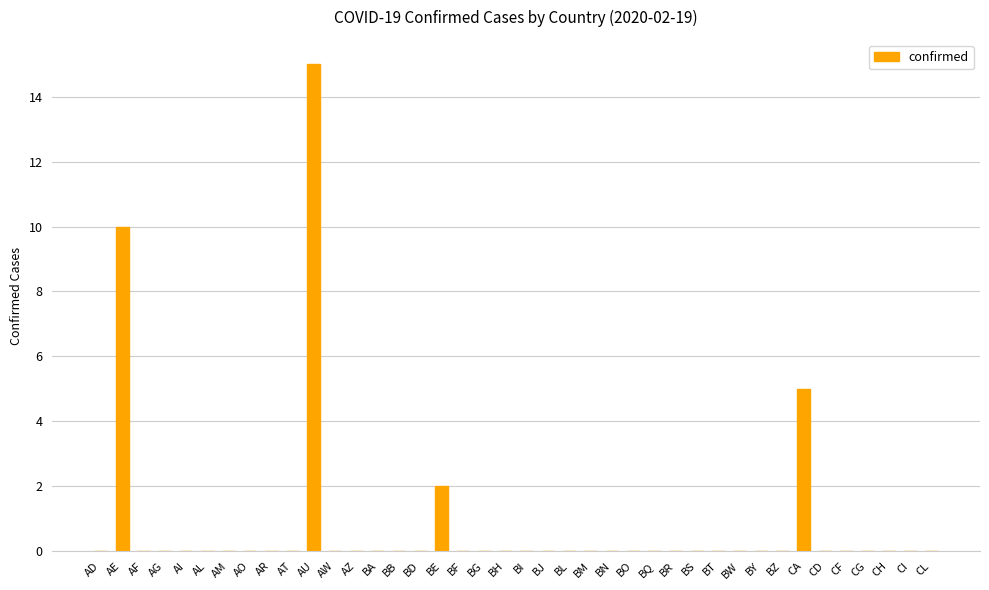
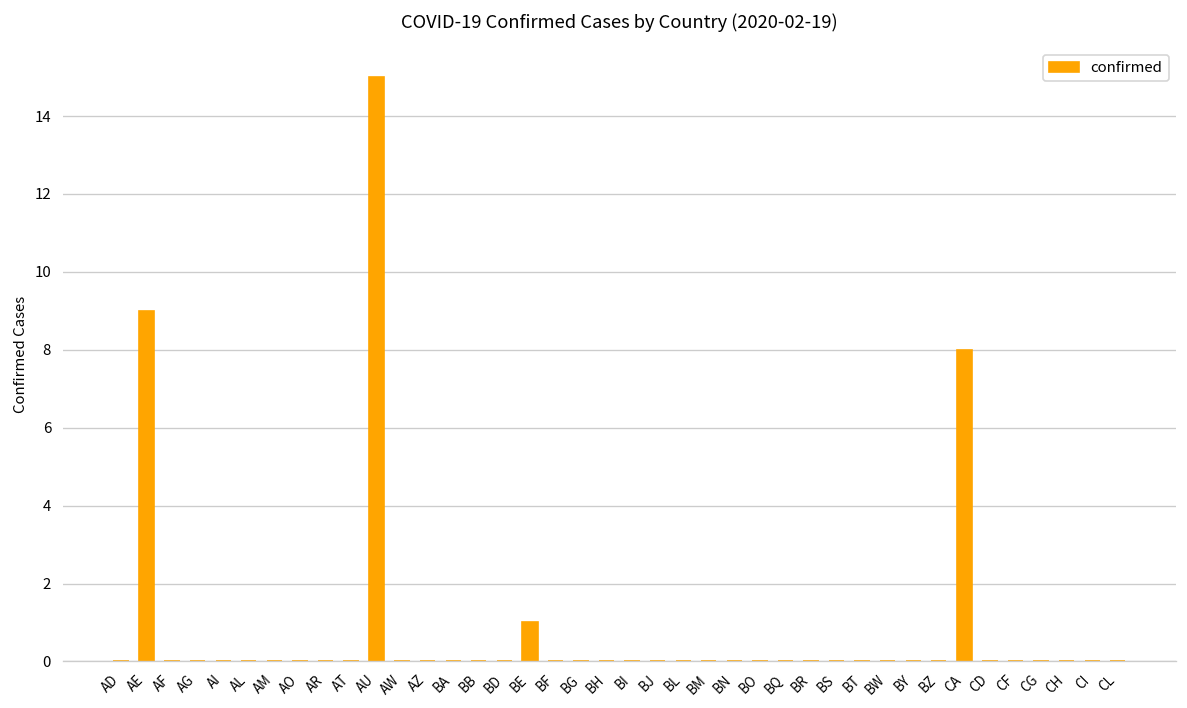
  {
    "AD": 0,
-   "AE": 10,
+   "AE": 9,
    "AF": 0,
    "AG": 0,
    "AI": 0,
    "AL": 0,
    "AM": 0,
    "AO": 0,
    "AR": 0,
    "AT": 0,
    "AU": 15,
    "AW": 0,
    "AZ": 0,
    "BA": 0,
    "BB": 0,
    "BD": 0,
-   "BE": 2,
+   "BE": 1,
    "BF": 0,
    "BG": 0,
    "BH": 0,
    "BI": 0,
    "BJ": 0,
    "BL": 0,
    "BM": 0,
    "BN": 0,
    "BO": 0,
    "BQ": 0,
    "BR": 0,
    "BS": 0,
    "BT": 0,
    "BW": 0,
    "BY": 0,
    "BZ": 0,
-   "CA": 5,
+   "CA": 8,
    "CD": 0,
    "CF": 0,
    "CG": 0,
    "CH": 0,
    "CI": 0,
    "CL": 0
  }
